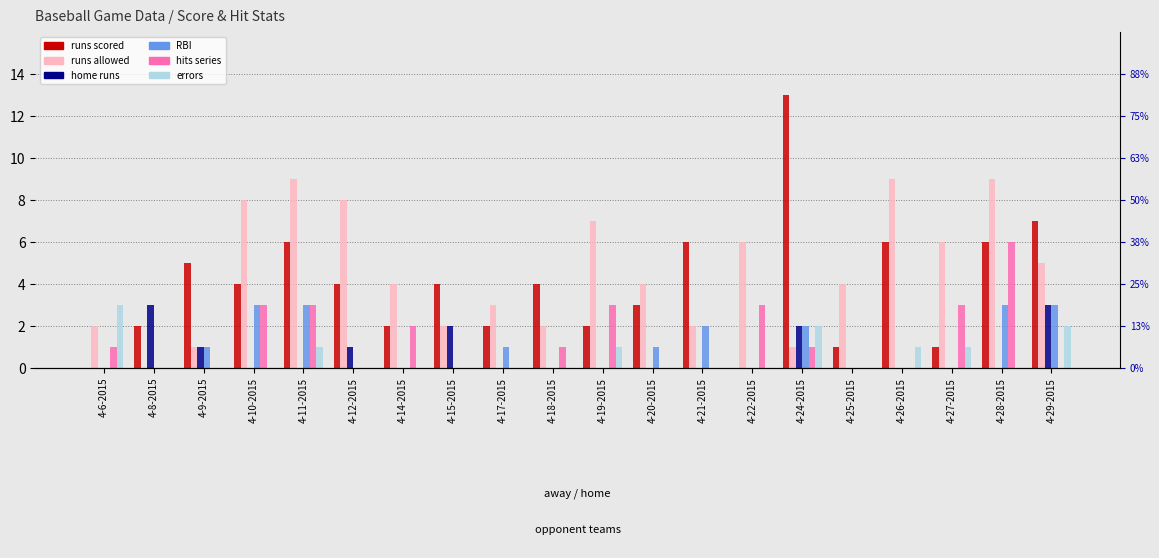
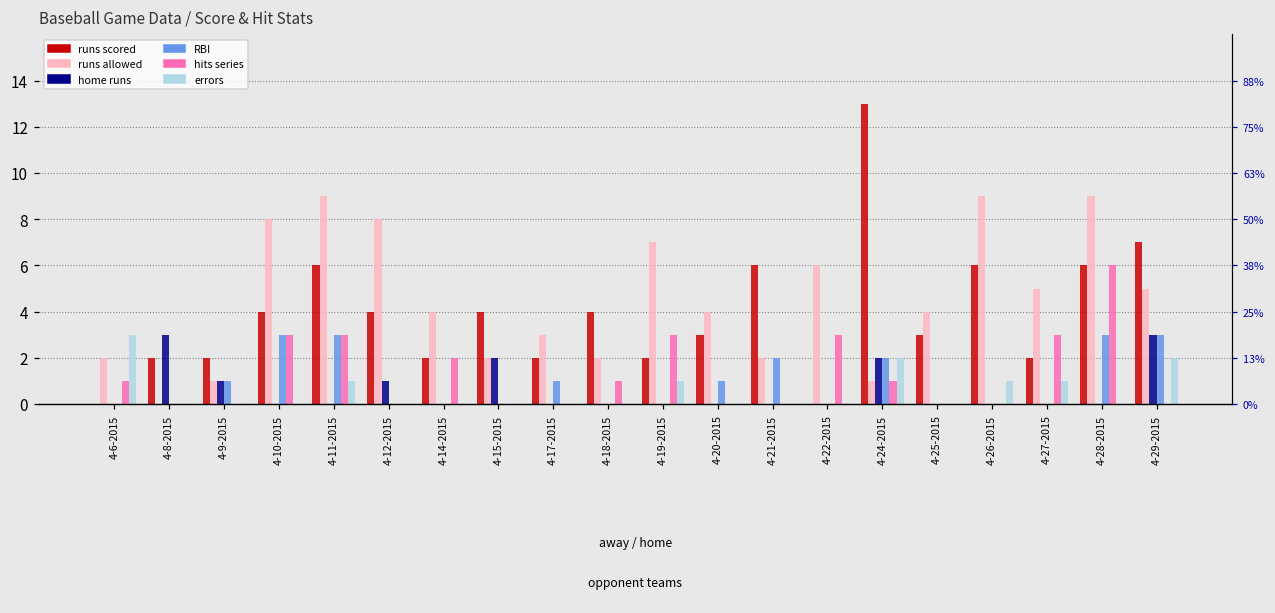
  {
    "runs scored": {
      "4-6-2015": 0,
      "4-8-2015": 2,
-     "4-9-2015": 5,
+     "4-9-2015": 2,
      "4-10-2015": 4,
      "4-11-2015": 6,
      "4-12-2015": 4,
      "4-14-2015": 2,
      "4-15-2015": 4,
      "4-17-2015": 2,
      "4-18-2015": 4,
      "4-19-2015": 2,
      "4-20-2015": 3,
      "4-21-2015": 6,
      "4-22-2015": 0,
      "4-24-2015": 13,
-     "4-25-2015": 1,
+     "4-25-2015": 3,
      "4-26-2015": 6,
-     "4-27-2015": 1,
+     "4-27-2015": 2,
      "4-28-2015": 6,
      "4-29-2015": 7
    },
    "runs allowed": {
      "4-6-2015": 2,
      "4-8-2015": 0,
      "4-9-2015": 1,
      "4-10-2015": 8,
      "4-11-2015": 9,
      "4-12-2015": 8,
      "4-14-2015": 4,
      "4-15-2015": 2,
      "4-17-2015": 3,
      "4-18-2015": 2,
      "4-19-2015": 7,
      "4-20-2015": 4,
      "4-21-2015": 2,
      "4-22-2015": 6,
      "4-24-2015": 1,
      "4-25-2015": 4,
      "4-26-2015": 9,
-     "4-27-2015": 6,
+     "4-27-2015": 5,
      "4-28-2015": 9,
      "4-29-2015": 5
    },
    "home runs": {
      "4-6-2015": 0,
      "4-8-2015": 3,
      "4-9-2015": 1,
      "4-10-2015": 0,
      "4-11-2015": 0,
      "4-12-2015": 1,
      "4-14-2015": 0,
      "4-15-2015": 2,
      "4-17-2015": 0,
      "4-18-2015": 0,
      "4-19-2015": 0,
      "4-20-2015": 0,
      "4-21-2015": 0,
      "4-22-2015": 0,
      "4-24-2015": 2,
      "4-25-2015": 0,
      "4-26-2015": 0,
      "4-27-2015": 0,
      "4-28-2015": 0,
      "4-29-2015": 3
    },
    "RBI": {
      "4-6-2015": 0,
      "4-8-2015": 0,
      "4-9-2015": 1,
      "4-10-2015": 3,
      "4-11-2015": 3,
      "4-12-2015": 0,
      "4-14-2015": 0,
      "4-15-2015": 0,
      "4-17-2015": 1,
      "4-18-2015": 0,
      "4-19-2015": 0,
      "4-20-2015": 1,
      "4-21-2015": 2,
      "4-22-2015": 0,
      "4-24-2015": 2,
      "4-25-2015": 0,
      "4-26-2015": 0,
      "4-27-2015": 0,
      "4-28-2015": 3,
      "4-29-2015": 3
    },
    "hits series": {
      "4-6-2015": 1,
      "4-8-2015": 0,
      "4-9-2015": 0,
      "4-10-2015": 3,
      "4-11-2015": 3,
      "4-12-2015": 0,
      "4-14-2015": 2,
      "4-15-2015": 0,
      "4-17-2015": 0,
      "4-18-2015": 1,
      "4-19-2015": 3,
      "4-20-2015": 0,
      "4-21-2015": 0,
      "4-22-2015": 3,
      "4-24-2015": 1,
      "4-25-2015": 0,
      "4-26-2015": 0,
      "4-27-2015": 3,
      "4-28-2015": 6,
      "4-29-2015": 0
    },
    "errors": {
      "4-6-2015": 3,
      "4-8-2015": 0,
      "4-9-2015": 0,
      "4-10-2015": 0,
      "4-11-2015": 1,
      "4-12-2015": 0,
      "4-14-2015": 0,
      "4-15-2015": 0,
      "4-17-2015": 0,
      "4-18-2015": 0,
      "4-19-2015": 1,
      "4-20-2015": 0,
      "4-21-2015": 0,
      "4-22-2015": 0,
      "4-24-2015": 2,
      "4-25-2015": 0,
      "4-26-2015": 1,
      "4-27-2015": 1,
      "4-28-2015": 0,
      "4-29-2015": 2
    }
  }
